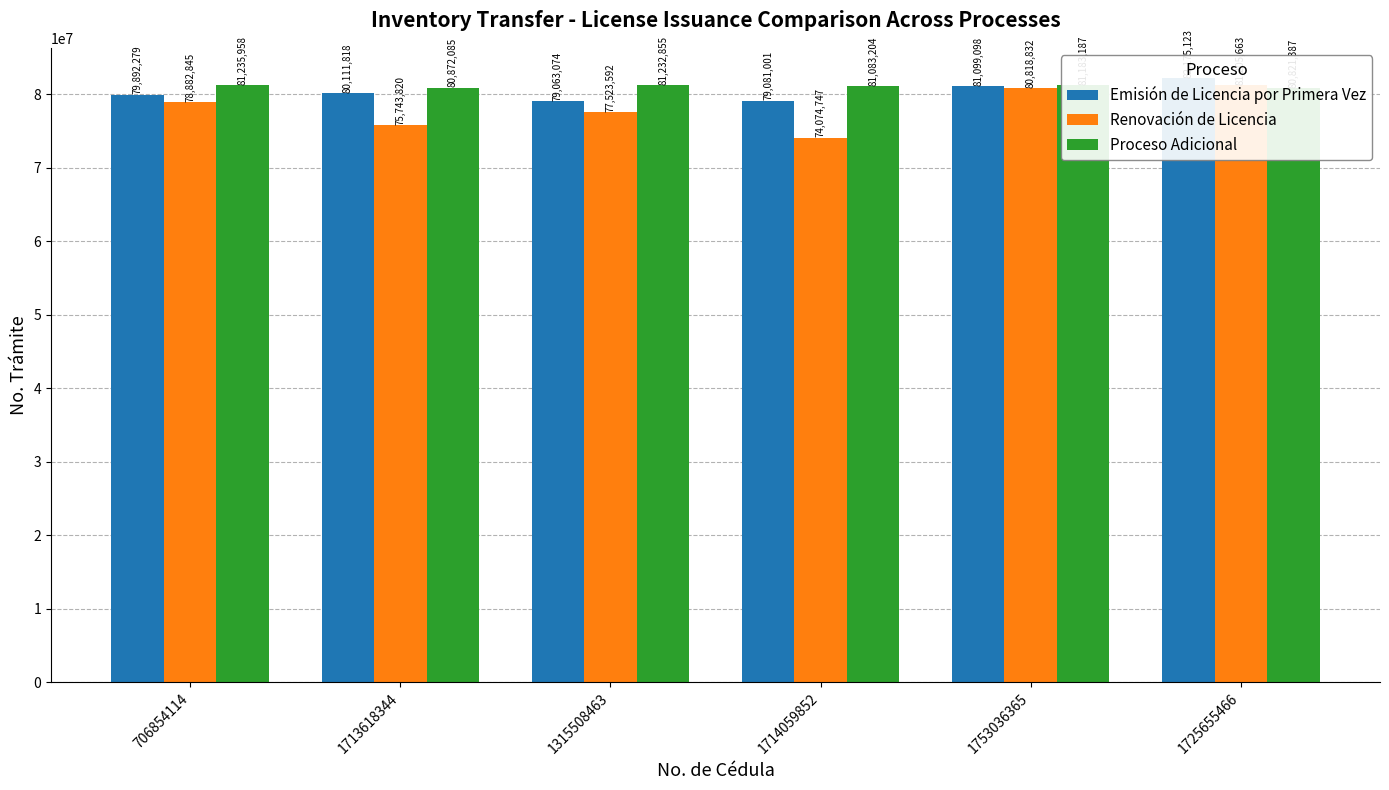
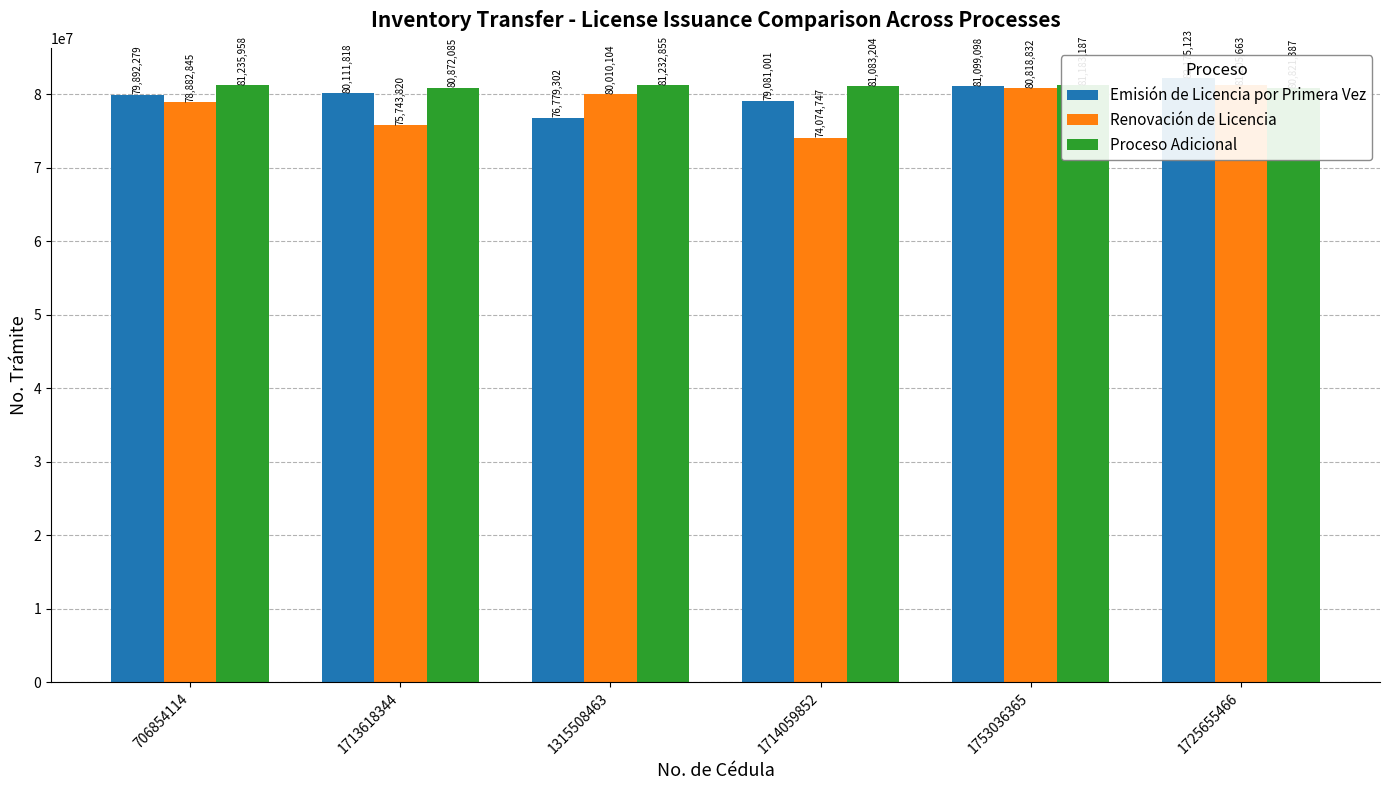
  {
    "Emisión de Licencia por Primera Vez": {
      "706854114": "79,892,279",
      "1713618344": "80,111,818",
-     "1315508463": "79,063,074",
+     "1315508463": "76,779,302",
      "1714059852": "79,081,001",
      "1753036365": "81,099,098"
    },
    "Renovación de Licencia": {
      "706854114": "78,882,845",
      "1713618344": "75,743,820",
-     "1315508463": "77,523,592",
+     "1315508463": "80,010,104",
      "1714059852": "74,074,747",
      "1753036365": "80,818,832"
    },
    "Proceso Adicional": {
      "706854114": "81,235,958",
      "1713618344": "80,872,085",
      "1315508463": "81,232,855",
      "1714059852": "81,083,204"
    }
  }
